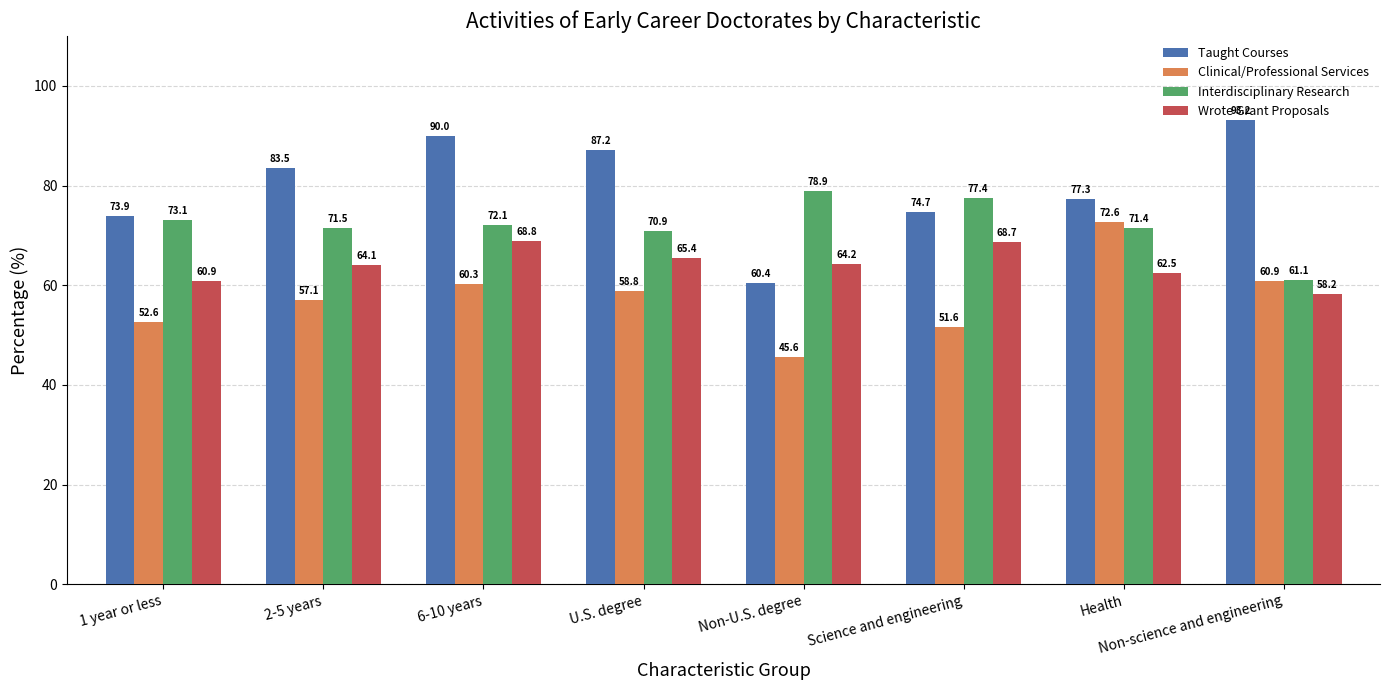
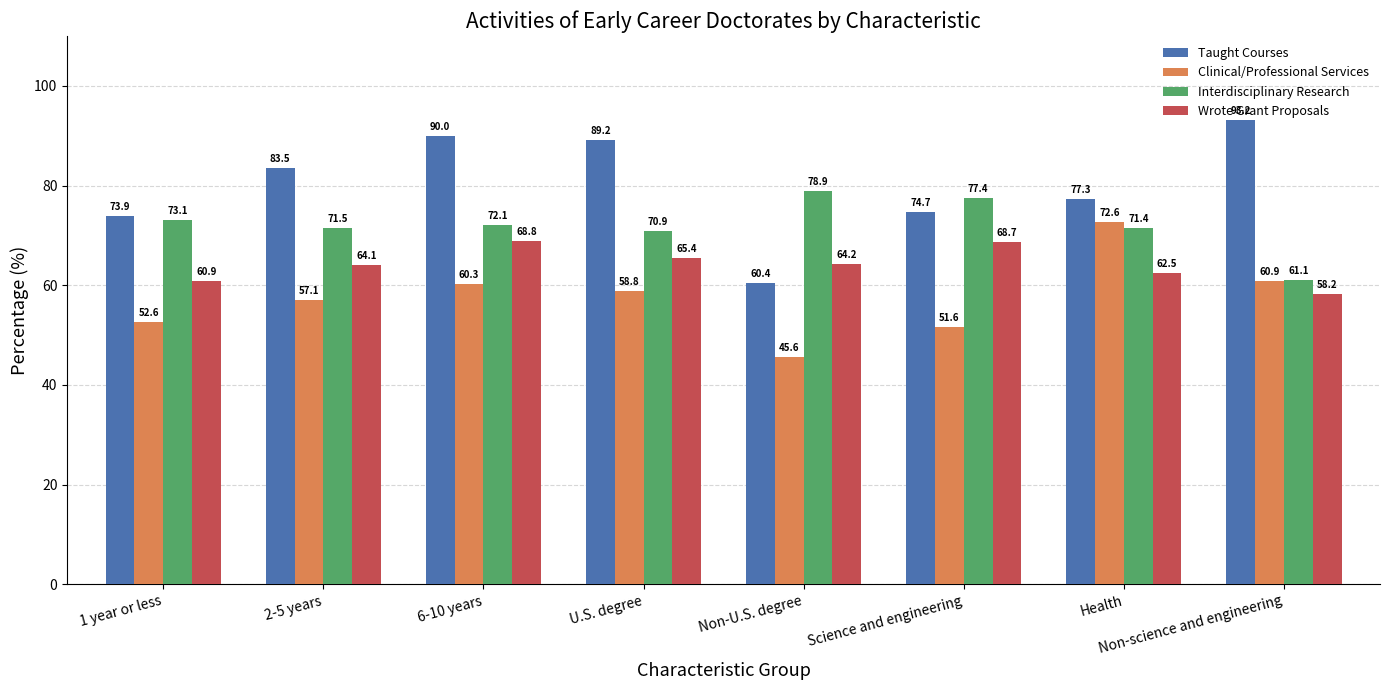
  {
    "Taught Courses": {
      "1 year or less": 73.9,
      "2-5 years": 83.5,
      "6-10 years": 90.0,
-     "U.S. degree": 87.2,
+     "U.S. degree": 89.2,
      "Non-U.S. degree": 60.4,
      "Science and engineering": 74.7,
      "Health": 77.3,
      "Non-science and engineering": 93.2
    },
    "Interdisciplinary Research": {
      "1 year or less": 73.1,
      "2-5 years": 71.5,
      "6-10 years": 72.1,
      "U.S. degree": 70.9,
      "Non-U.S. degree": 78.9,
      "Science and engineering": 77.4,
      "Health": 71.4,
      "Non-science and engineering": 61.1
    }
  }
